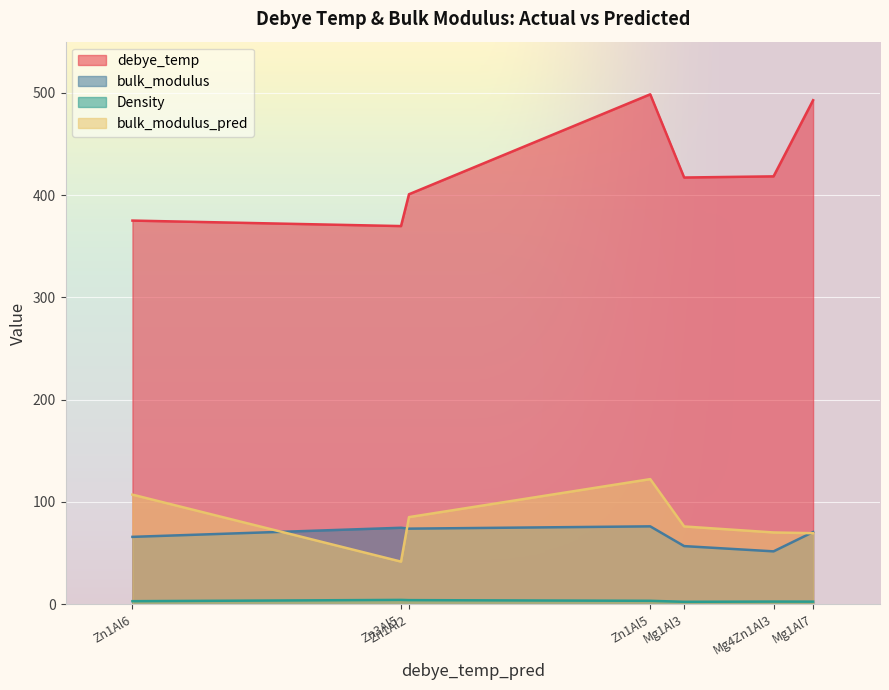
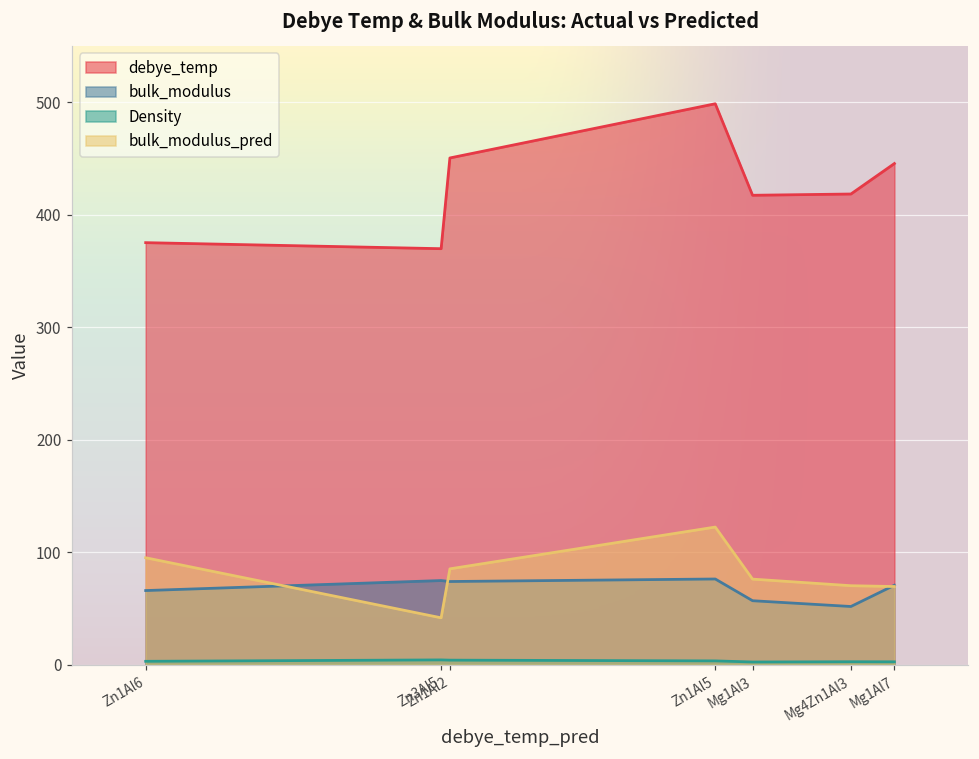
  {
    "debye_temp": {
      "Zn1Al6": 375,
      "Zn3Al5": 370,
-     "Zn1Al2": 401,
+     "Zn1Al2": 450,
      "Zn1Al5": 499,
      "Mg1Al3": 417,
      "Mg4Zn1Al3": 418,
-     "Mg1Al7": 493
+     "Mg1Al7": 445
    },
    "bulk_modulus_pred": {
-     "Zn1Al6": 107,
+     "Zn1Al6": 95,
      "Zn3Al5": 42,
      "Zn1Al2": 85,
      "Zn1Al5": 122,
      "Mg1Al3": 76,
      "Mg4Zn1Al3": 70
    }
  }
